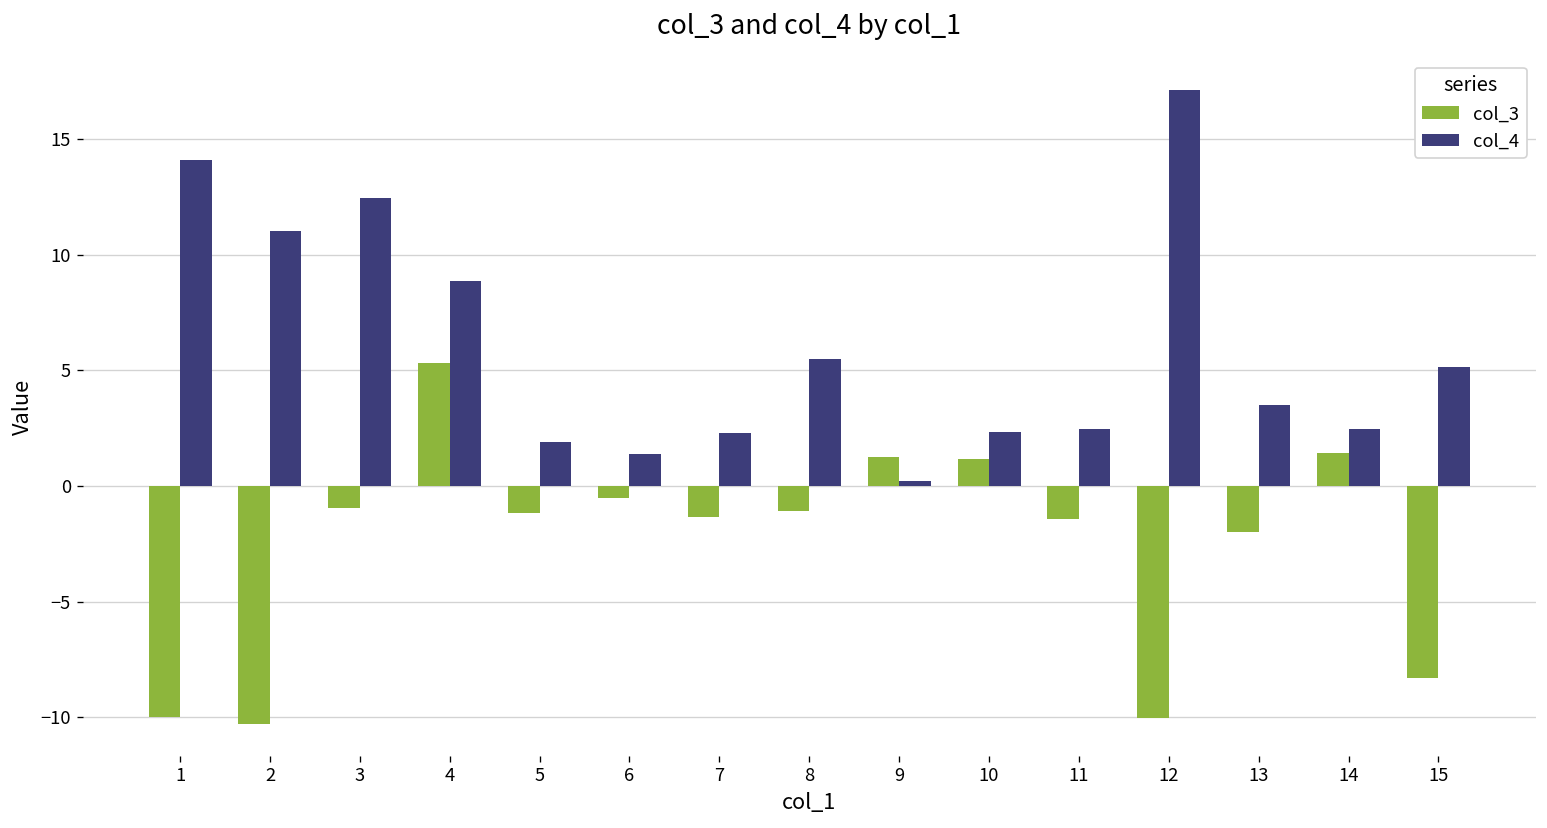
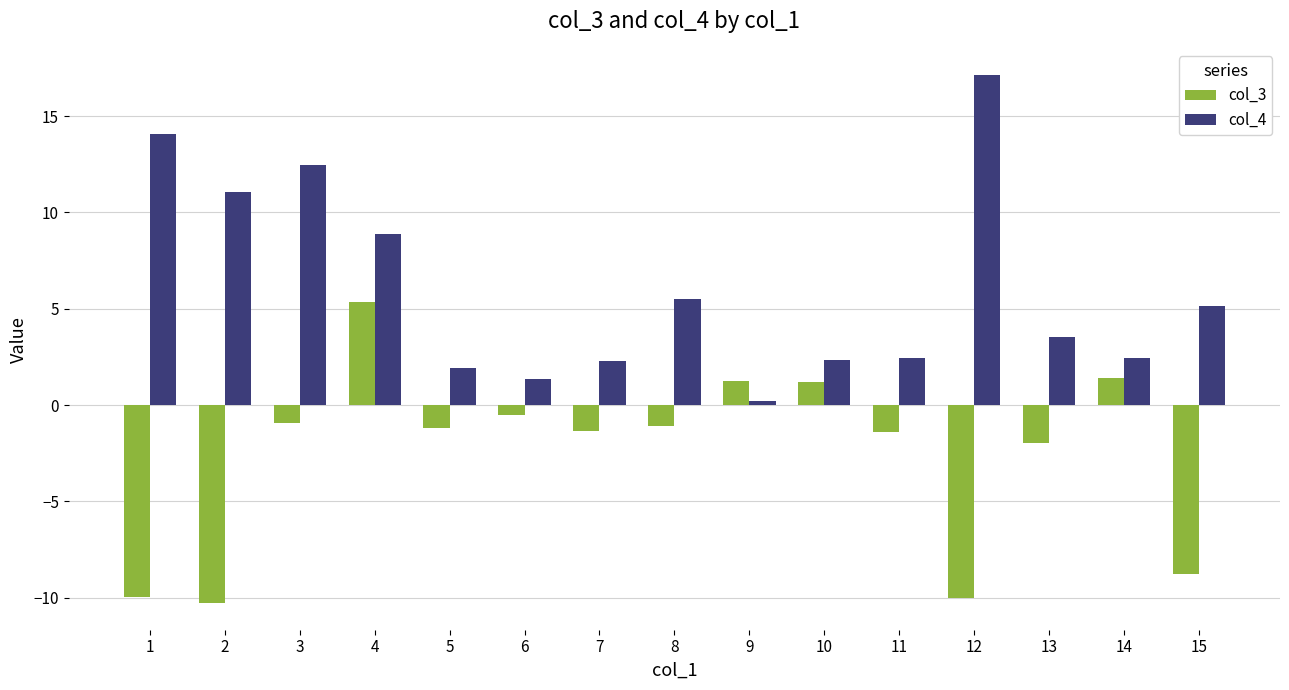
  {
    "col_3": {
      "1": -10.0,
      "2": -10.3,
      "3": -0.9,
      "4": 5.3,
      "5": -1.2,
      "6": -0.5,
      "7": -1.4,
      "8": -1.1,
      "9": 1.3,
      "10": 1.2,
      "11": -1.4,
      "12": -10.0,
      "13": -2.0,
      "14": 1.4,
-     "15": -8.3
+     "15": -8.8
    },
    "col_4": {
      "1": 14.1,
      "2": 11.0,
      "3": 12.5,
      "4": 8.9,
      "5": 1.9,
      "6": 1.4,
      "7": 2.3,
      "8": 5.5,
      "9": 0.2,
      "10": 2.4,
      "11": 2.5,
      "12": 17.1,
      "13": 3.5,
      "14": 2.5,
      "15": 5.1
    }
  }
